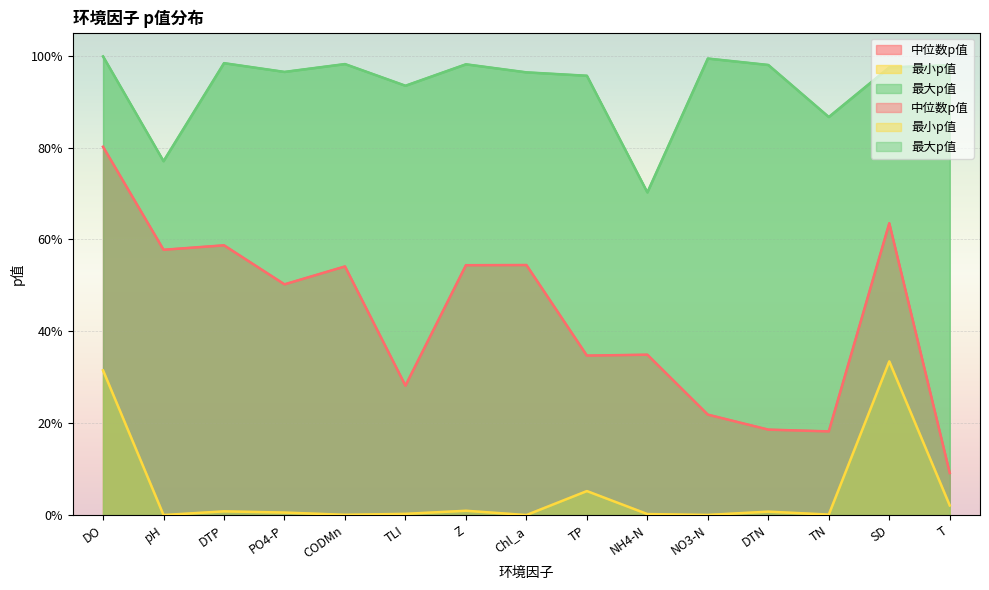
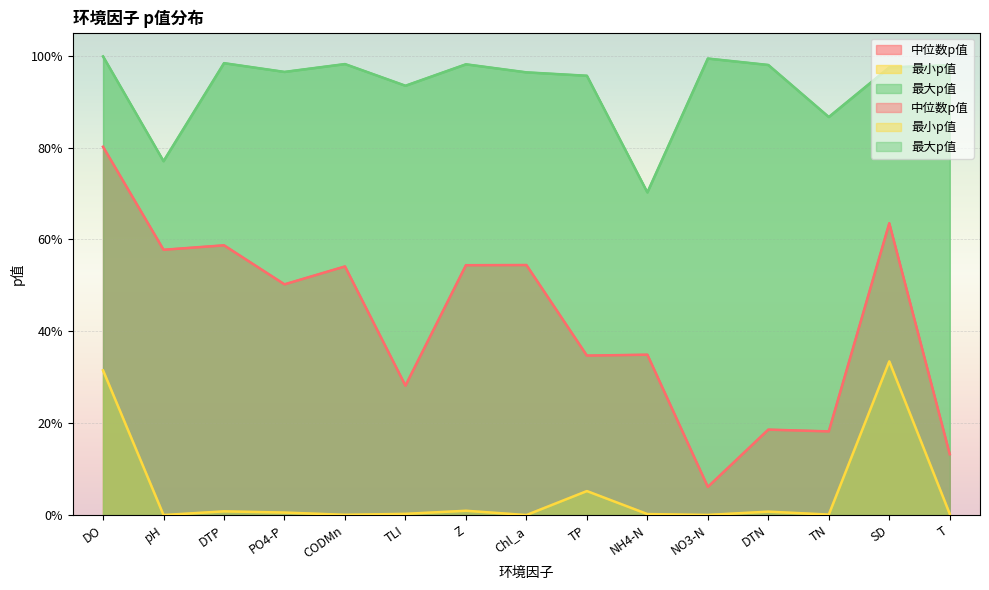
  {
    "中位数p值": {
      "DO": "80%",
      "pH": "58%",
      "DTP": "59%",
      "PO4-P": "50%",
      "CODMn": "54%",
      "TLI": "28%",
      "Z": "54%",
      "Chl_a": "54%",
      "TP": "35%",
      "NH4-N": "35%",
-     "NO3-N": "22%",
+     "NO3-N": "6%",
      "DTN": "19%",
      "TN": "18%",
      "SD": "64%",
-     "T": "9%"
+     "T": "13%"
    },
    "最小p值": {
      "DO": "31%",
      "pH": "0%",
      "DTP": "1%",
      "PO4-P": "1%",
      "CODMn": "0%",
      "TLI": "0%",
      "Z": "1%",
      "Chl_a": "0%",
      "TP": "5%",
      "NH4-N": "0%",
      "NO3-N": "0%",
      "DTN": "1%",
      "TN": "0%",
      "SD": "33%",
-     "T": "2%"
+     "T": "0%"
    },
    "最大p值": {
      "DO": "100%",
      "pH": "77%",
      "DTP": "98%",
      "PO4-P": "96%",
      "CODMn": "98%",
      "TLI": "93%",
      "Z": "98%",
      "Chl_a": "96%",
      "TP": "96%",
      "NH4-N": "70%",
      "NO3-N": "99%",
      "DTN": "98%",
      "TN": "87%"
    }
  }
